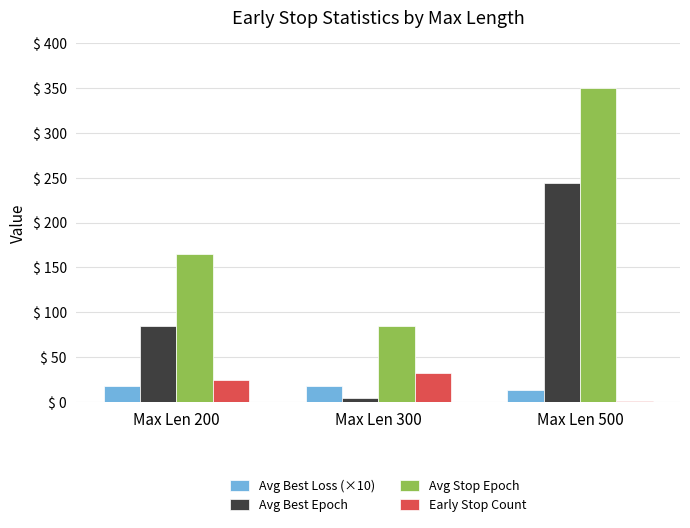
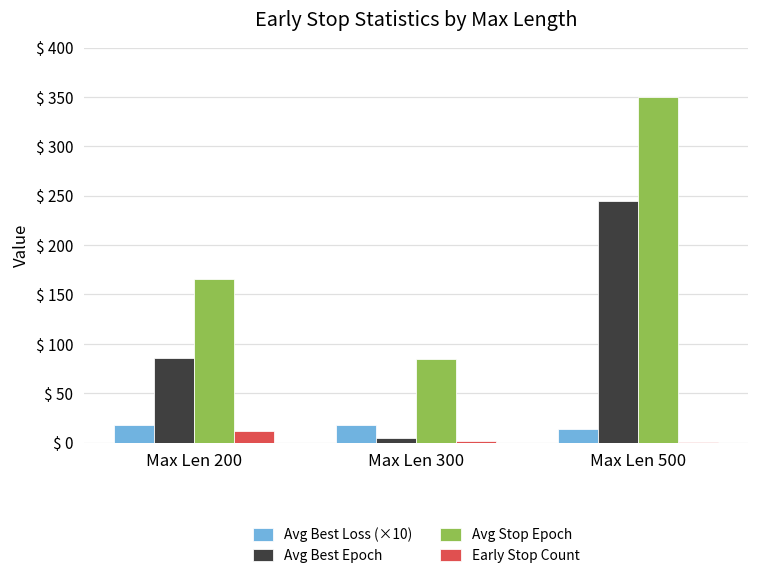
  {
    "Avg Best Loss (×10)": {
      "Max Len 200": "$ 20",
      "Max Len 300": "$ 20",
      "Max Len 500": "$ 10"
    },
    "Avg Best Epoch": {
      "Max Len 200": "$ 90",
      "Max Len 300": "$ 10",
      "Max Len 500": "$ 240"
    },
    "Avg Stop Epoch": {
      "Max Len 200": "$ 170",
      "Max Len 300": "$ 90",
      "Max Len 500": "$ 350"
    },
    "Early Stop Count": {
-     "Max Len 200": "$ 30",
-     "Max Len 300": "$ 30"
+     "Max Len 200": "$ 10",
+     "Max Len 300": "$ 0"
    }
  }
